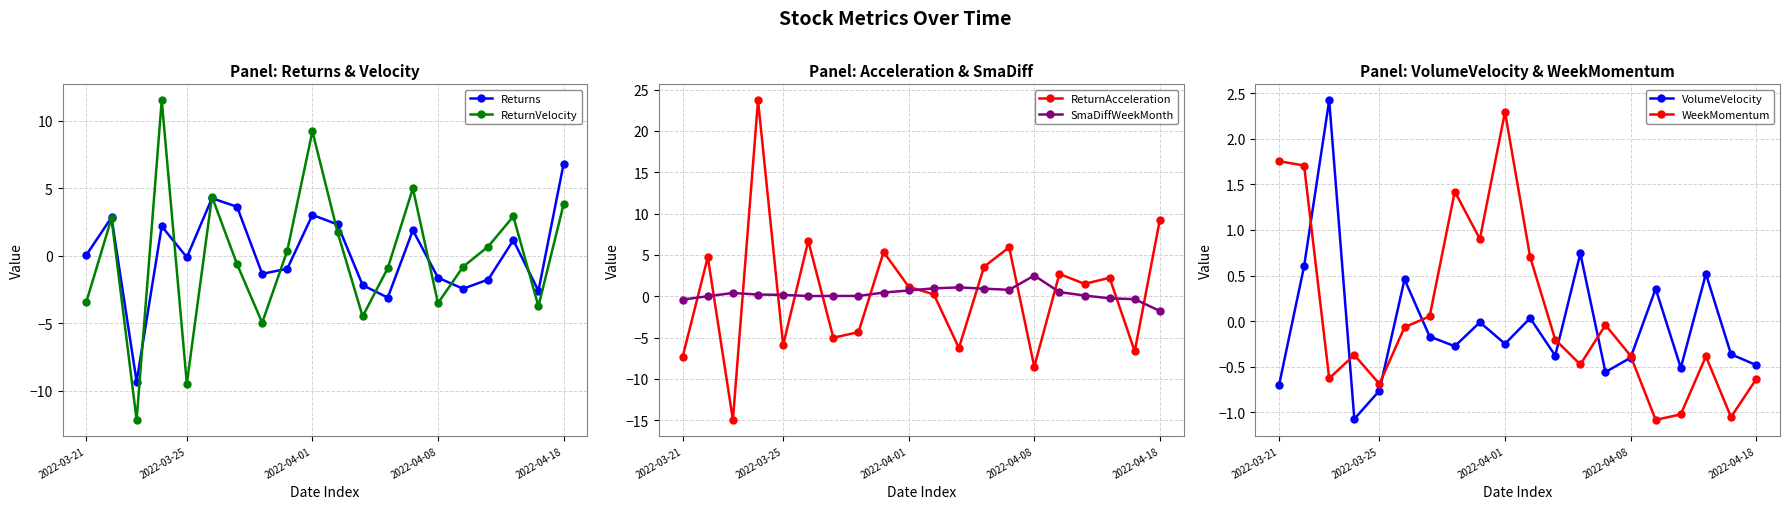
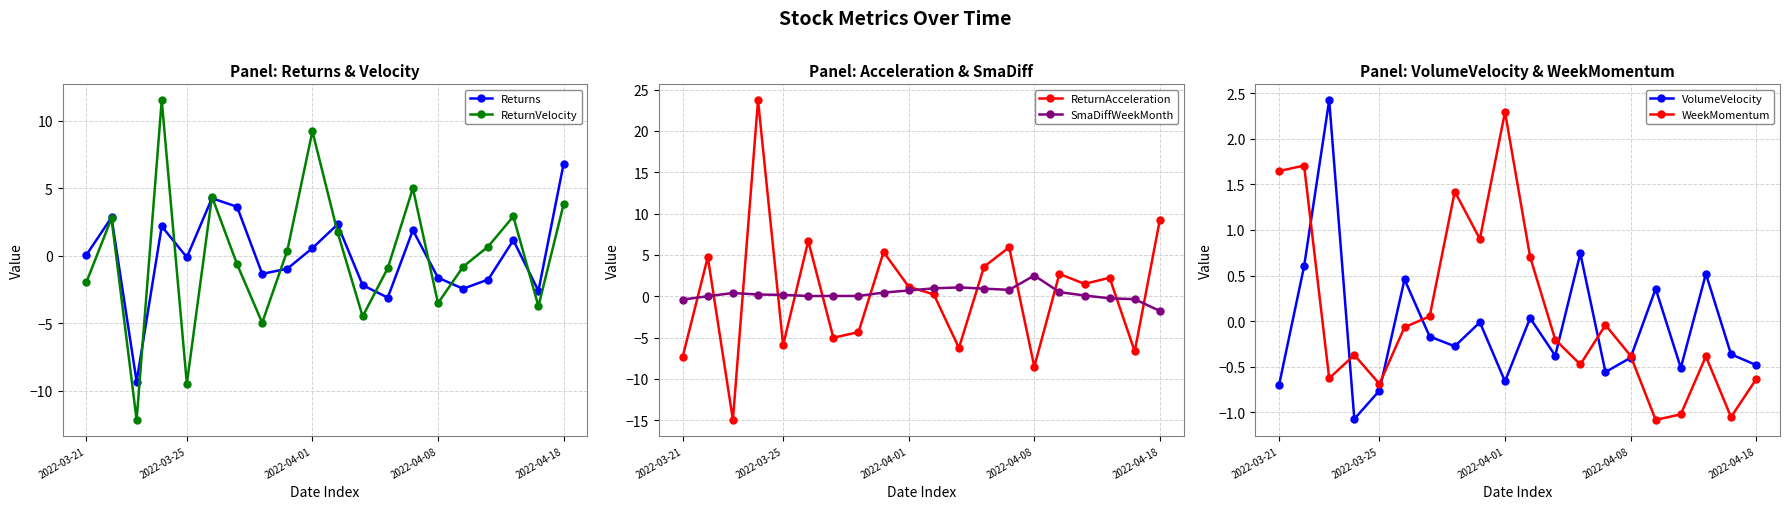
  {
    "Panel: Returns & Velocity": {
      "Returns": {
        "2022-03-21": 0.1,
        "2022-03-25": -0.1,
-       "2022-04-01": 3.0,
+       "2022-04-01": 0.6,
        "2022-04-08": -1.6,
        "2022-04-18": 6.8
      },
      "ReturnVelocity": {
-       "2022-03-21": -3.4,
+       "2022-03-21": -2.0,
        "2022-03-25": -9.5,
        "2022-04-01": 9.2,
        "2022-04-08": -3.5,
        "2022-04-18": 3.8
      }
    },
    "Panel: Acceleration & SmaDiff": {
      "ReturnAcceleration": {
        "2022-03-21": -7,
        "2022-03-25": -6,
        "2022-04-01": 1,
        "2022-04-08": -9,
        "2022-04-18": 9
      },
      "SmaDiffWeekMonth": {
        "2022-03-21": 0,
        "2022-03-25": 0,
        "2022-04-01": 1,
        "2022-04-08": 3,
        "2022-04-18": -2
      }
    },
    "Panel: VolumeVelocity & WeekMomentum": {
      "VolumeVelocity": {
        "2022-03-21": -0.7,
        "2022-03-25": -0.8,
-       "2022-04-01": -0.2,
+       "2022-04-01": -0.7,
        "2022-04-18": -0.5
      },
      "WeekMomentum": {
-       "2022-03-21": 1.8,
+       "2022-03-21": 1.6,
        "2022-03-25": -0.7,
        "2022-04-01": 2.3,
        "2022-04-18": -0.6
      }
    }
  }
